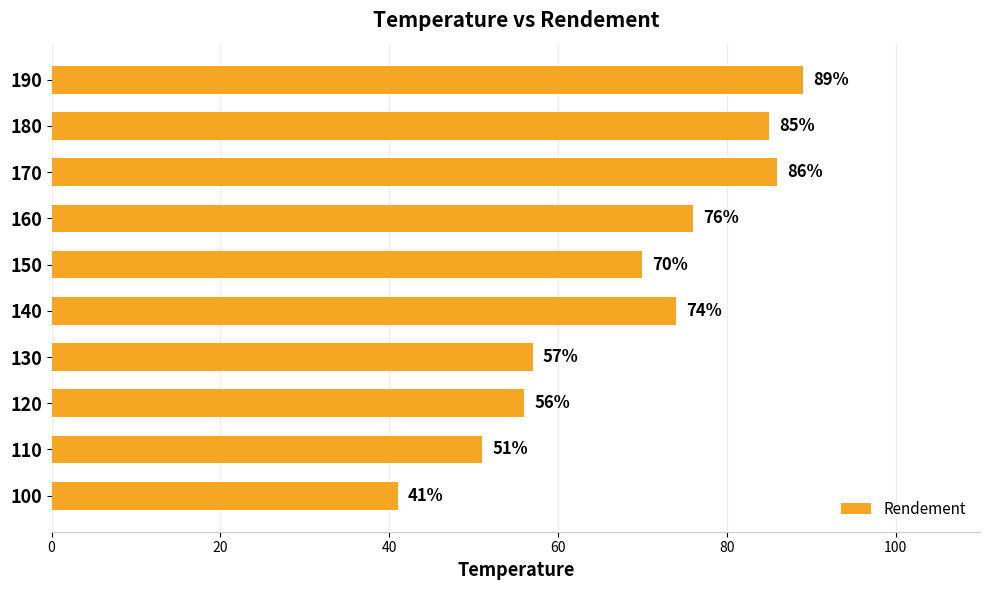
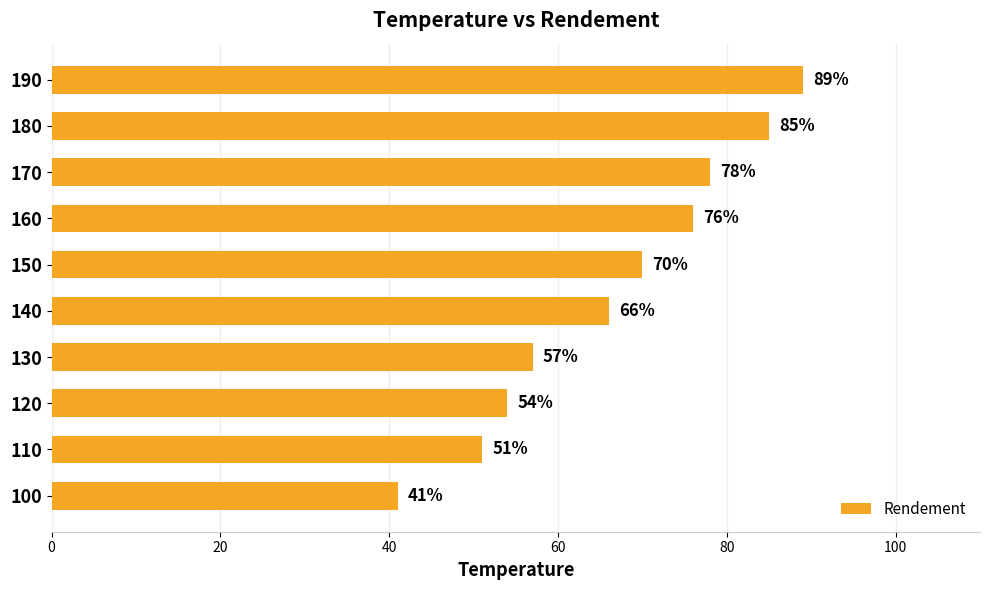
  {
    "190": "89%",
    "180": "85%",
-   "170": "86%",
+   "170": "78%",
    "160": "76%",
    "150": "70%",
-   "140": "74%",
+   "140": "66%",
    "130": "57%",
-   "120": "56%",
+   "120": "54%",
    "110": "51%",
    "100": "41%"
  }
